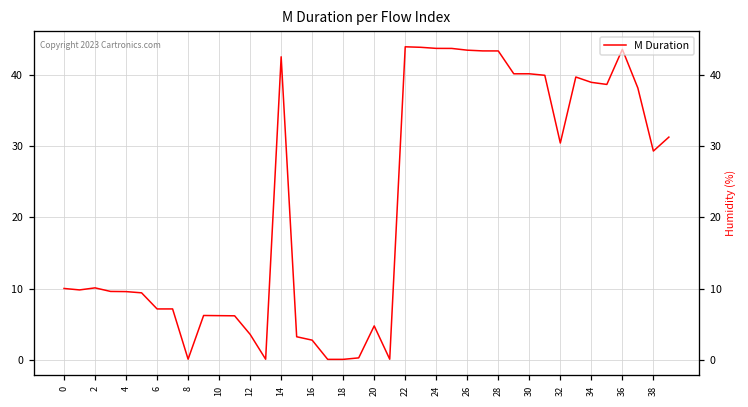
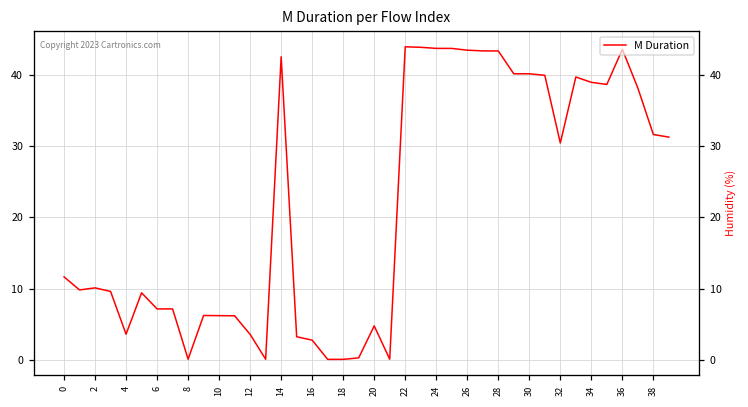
  {
-   "0": 10,
+   "0": 12,
    "2": 10,
-   "4": 10,
+   "4": 4,
    "6": 7,
    "8": 0,
    "10": 6,
    "12": 4,
    "14": 43,
    "16": 3,
    "18": 0,
    "20": 5,
    "22": 44,
    "24": 44,
    "26": 43,
    "28": 43,
    "30": 40,
    "32": 30,
    "34": 39,
-   "38": 29
+   "38": 32
  }
